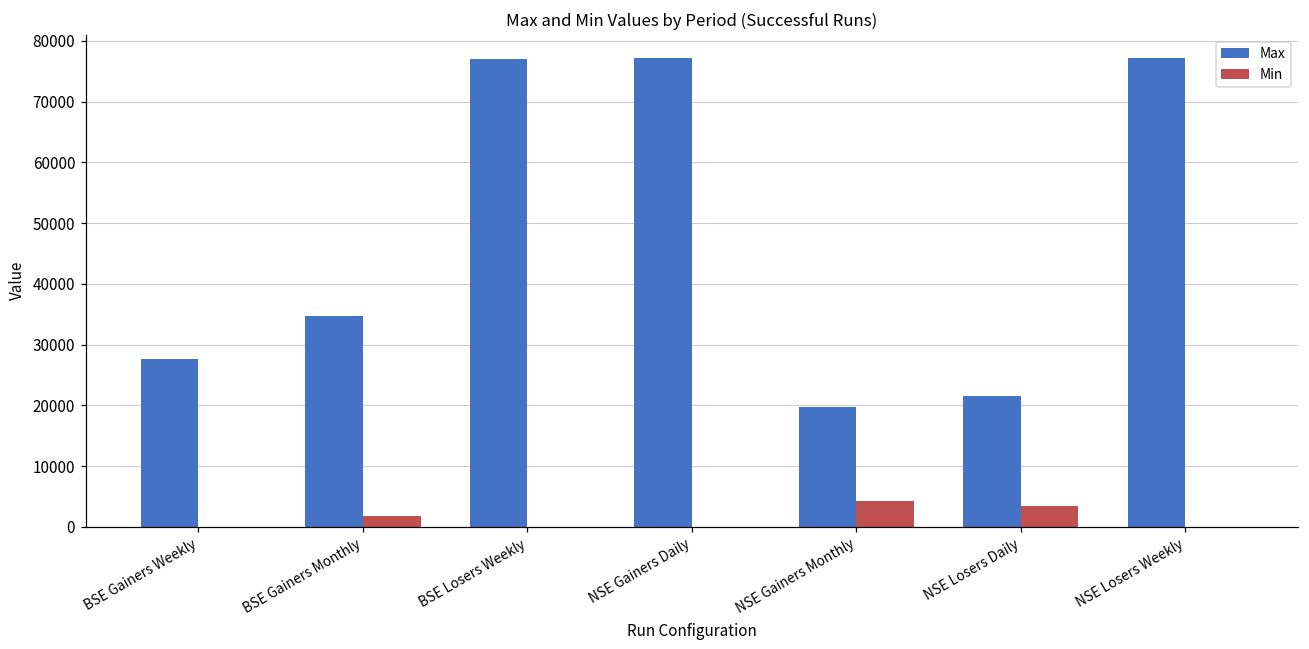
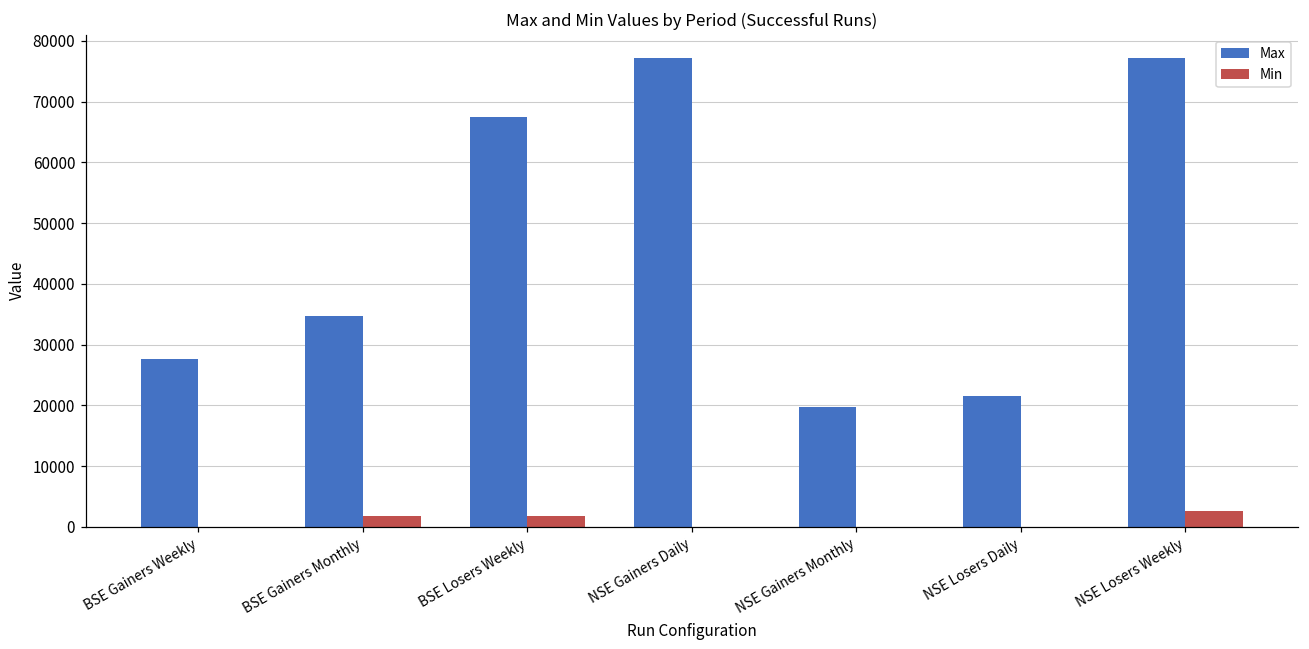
  {
    "Max": {
      "BSE Gainers Weekly": 28000,
      "BSE Gainers Monthly": 35000,
-     "BSE Losers Weekly": 77000,
+     "BSE Losers Weekly": 68000,
      "NSE Gainers Daily": 77000,
      "NSE Gainers Monthly": 20000,
      "NSE Losers Daily": 21000,
      "NSE Losers Weekly": 77000
    },
    "Min": {
      "BSE Gainers Monthly": 2000,
-     "BSE Losers Weekly": 0,
-     "NSE Gainers Monthly": 4000,
-     "NSE Losers Daily": 3000,
-     "NSE Losers Weekly": 0
+     "BSE Losers Weekly": 2000,
+     "NSE Gainers Monthly": 0,
+     "NSE Losers Daily": 0,
+     "NSE Losers Weekly": 3000
    }
  }
